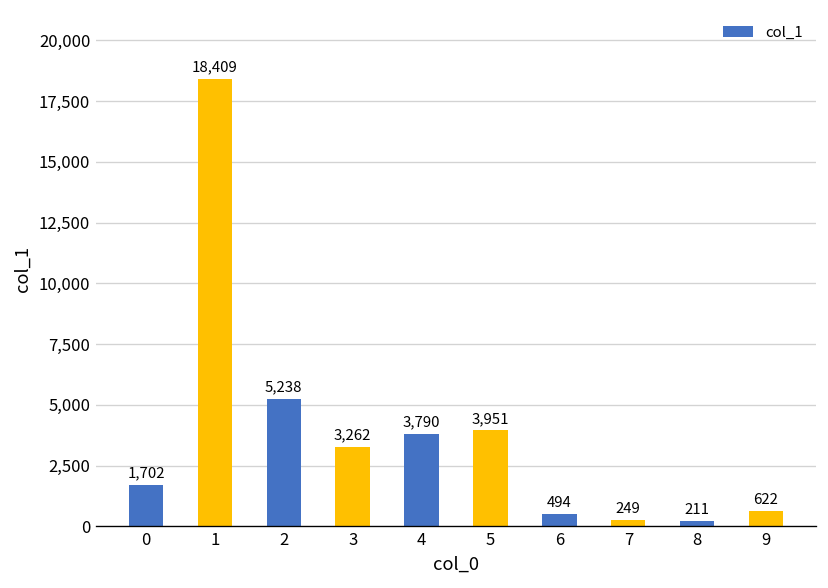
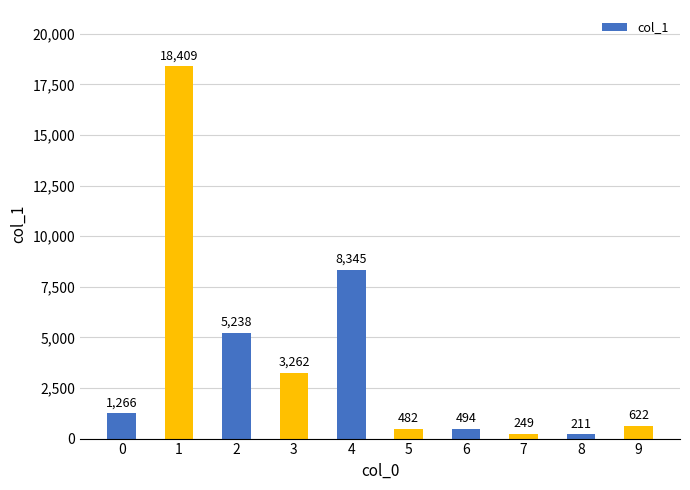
  {
-   "0": "1,702",
+   "0": "1,266",
    "1": "18,409",
    "2": "5,238",
    "3": "3,262",
-   "4": "3,790",
-   "5": "3,951",
+   "4": "8,345",
+   "5": "482",
    "6": "494",
    "7": "249",
    "8": "211",
    "9": "622"
  }
